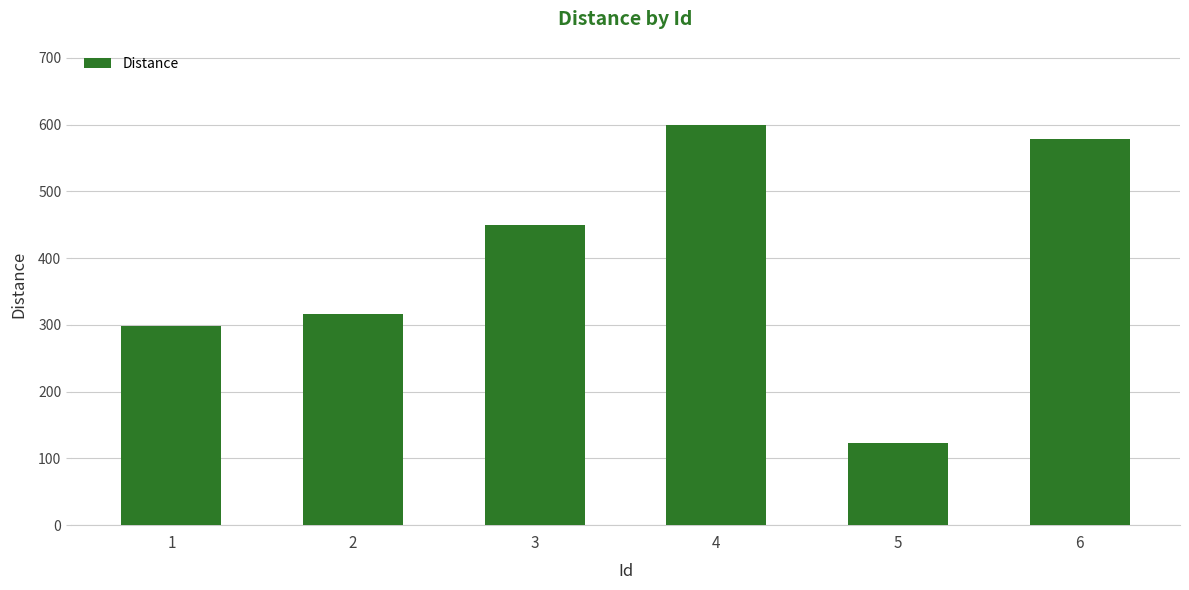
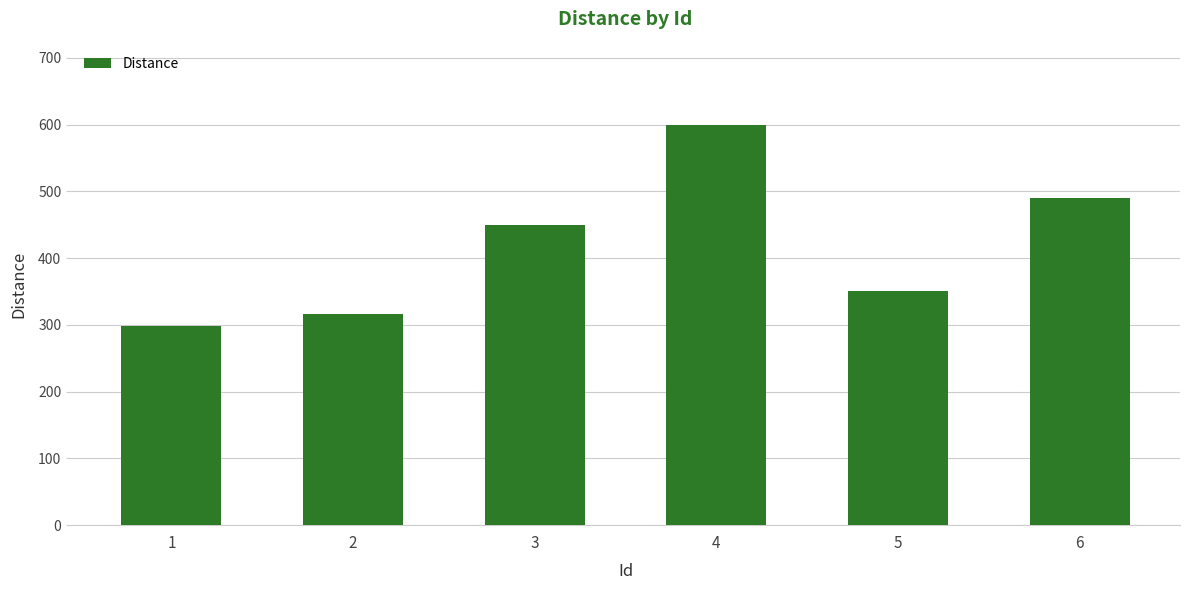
  {
    "1": 300,
    "2": 320,
    "3": 450,
    "4": 600,
-   "5": 120,
-   "6": 580
+   "5": 350,
+   "6": 490
  }
